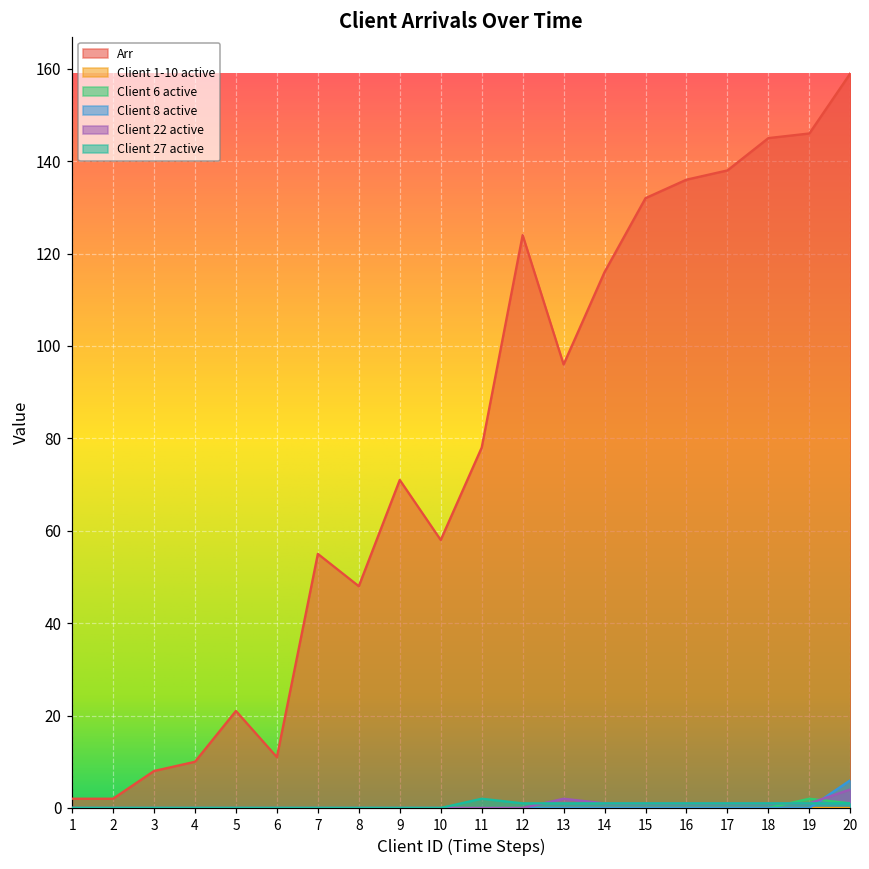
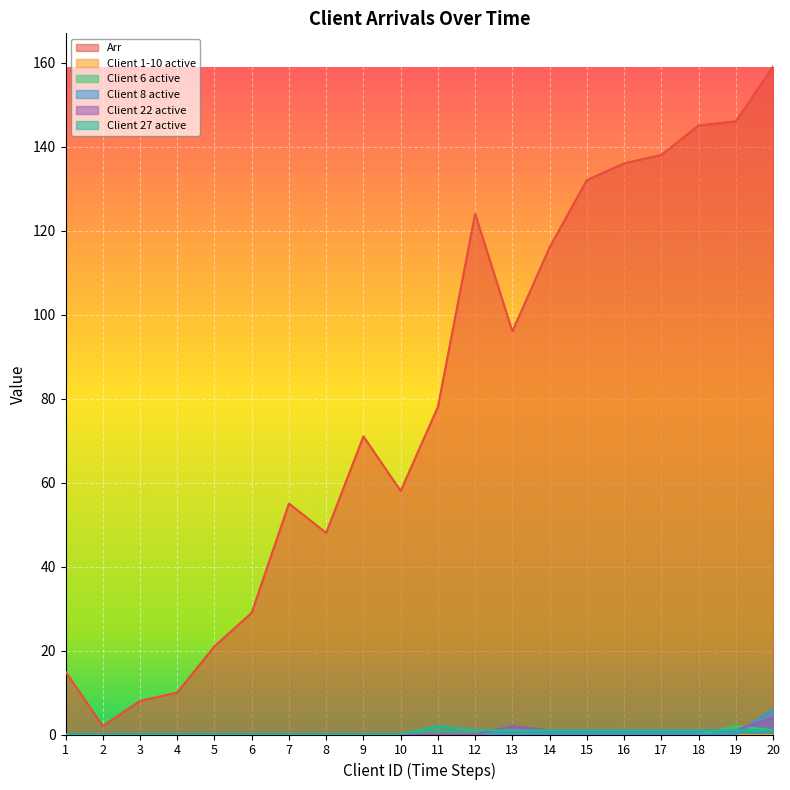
  {
    "Arr": {
-     "1": 2,
+     "1": 15,
      "2": 2,
      "3": 8,
      "4": 10,
      "5": 21,
-     "6": 11,
+     "6": 29,
      "7": 55,
      "8": 48,
      "9": 71,
      "10": 58,
      "11": 78,
      "12": 124,
      "13": 96,
      "14": 116,
      "15": 132,
      "16": 136,
      "17": 138,
      "18": 145,
      "19": 146,
      "20": 159
    },
    "Client 1-10 active": {
      "20": 0
    },
    "Client 8 active": {
      "20": 6
    },
    "Client 22 active": {
      "13": 2,
      "20": 4
    }
  }
